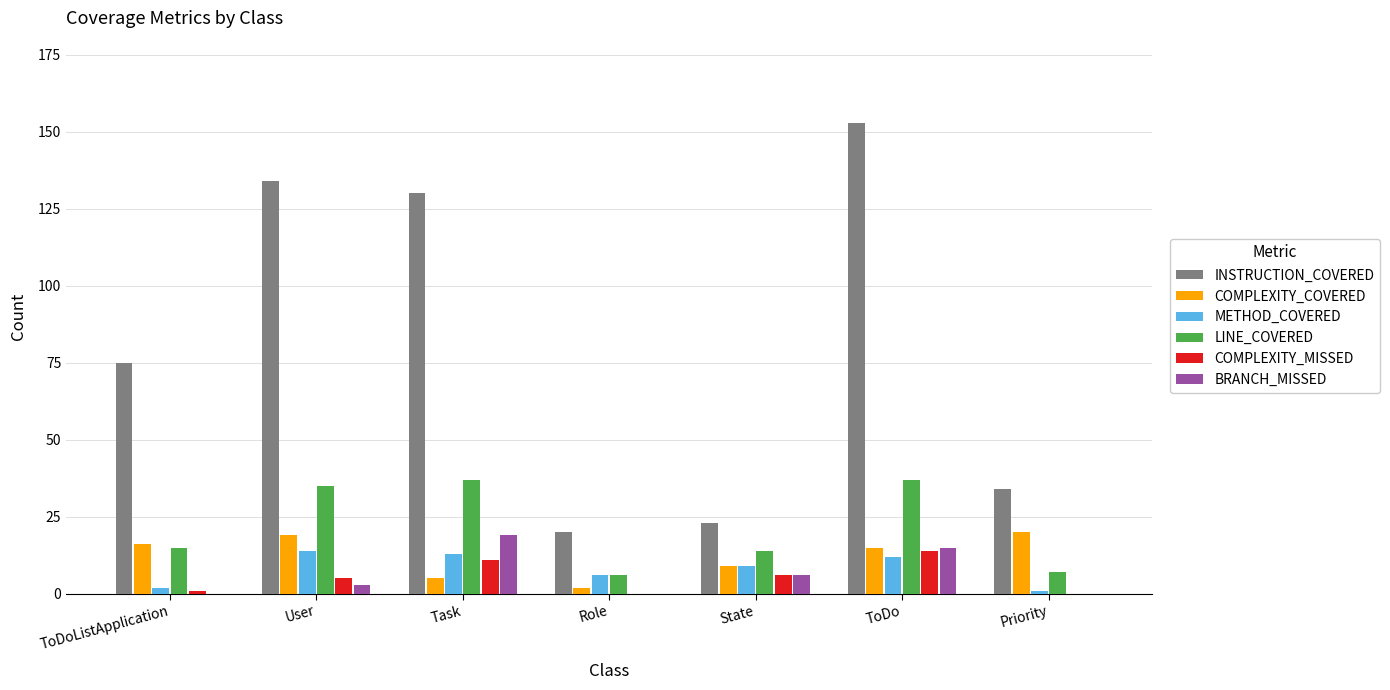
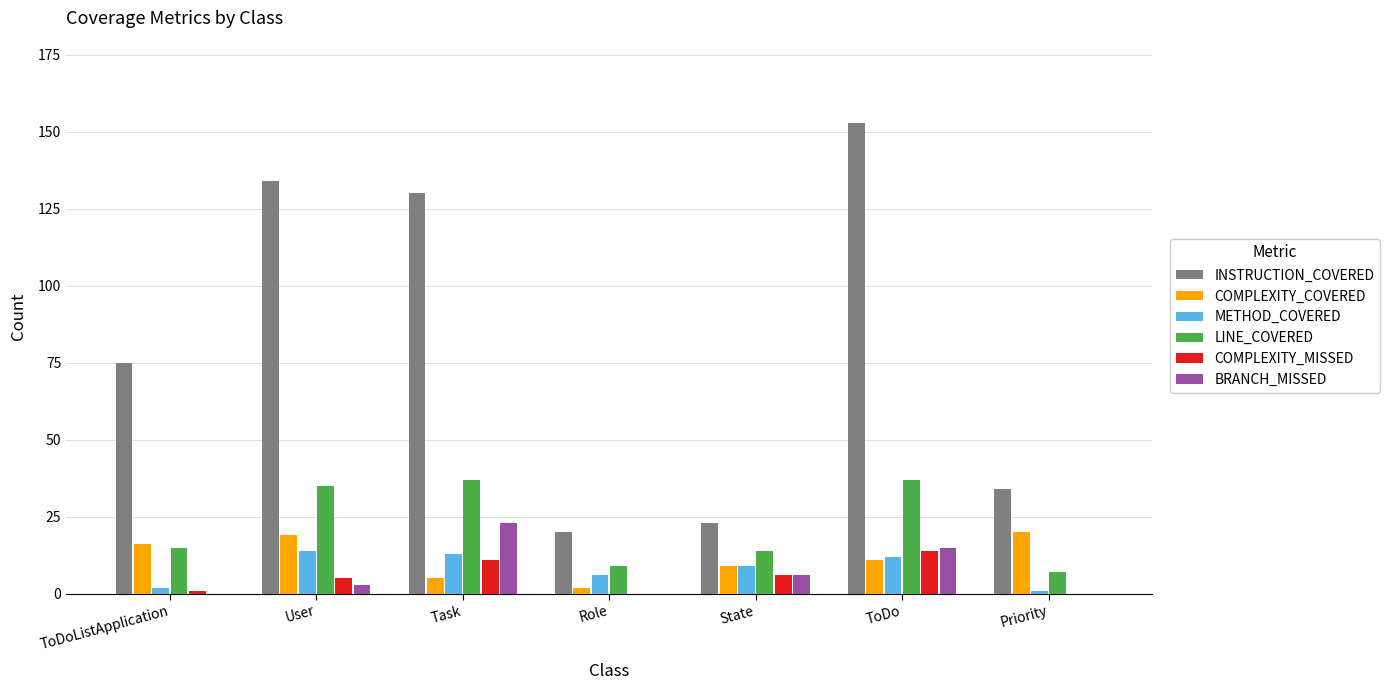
  {
    "INSTRUCTION_COVERED": {
      "ToDoListApplication": 75,
      "User": 134,
      "Task": 130,
      "Role": 20,
      "State": 23,
      "ToDo": 153,
      "Priority": 34
    },
    "COMPLEXITY_COVERED": {
      "ToDoListApplication": 16,
      "User": 19,
      "Task": 5,
      "Role": 2,
      "State": 9,
-     "ToDo": 15,
+     "ToDo": 11,
      "Priority": 20
    },
    "METHOD_COVERED": {
      "ToDoListApplication": 2,
      "User": 14,
      "Task": 13,
      "Role": 6,
      "State": 9,
      "ToDo": 12,
      "Priority": 1
    },
    "LINE_COVERED": {
      "ToDoListApplication": 15,
      "User": 35,
      "Task": 37,
-     "Role": 6,
+     "Role": 9,
      "State": 14,
      "ToDo": 37,
      "Priority": 7
    },
    "COMPLEXITY_MISSED": {
      "ToDoListApplication": 1,
      "User": 5,
      "Task": 11,
      "Role": 0,
      "State": 6,
      "ToDo": 14,
      "Priority": 0
    },
    "BRANCH_MISSED": {
      "ToDoListApplication": 0,
      "User": 3,
-     "Task": 19,
+     "Task": 23,
      "Role": 0,
      "State": 6,
      "ToDo": 15,
      "Priority": 0
    }
  }
